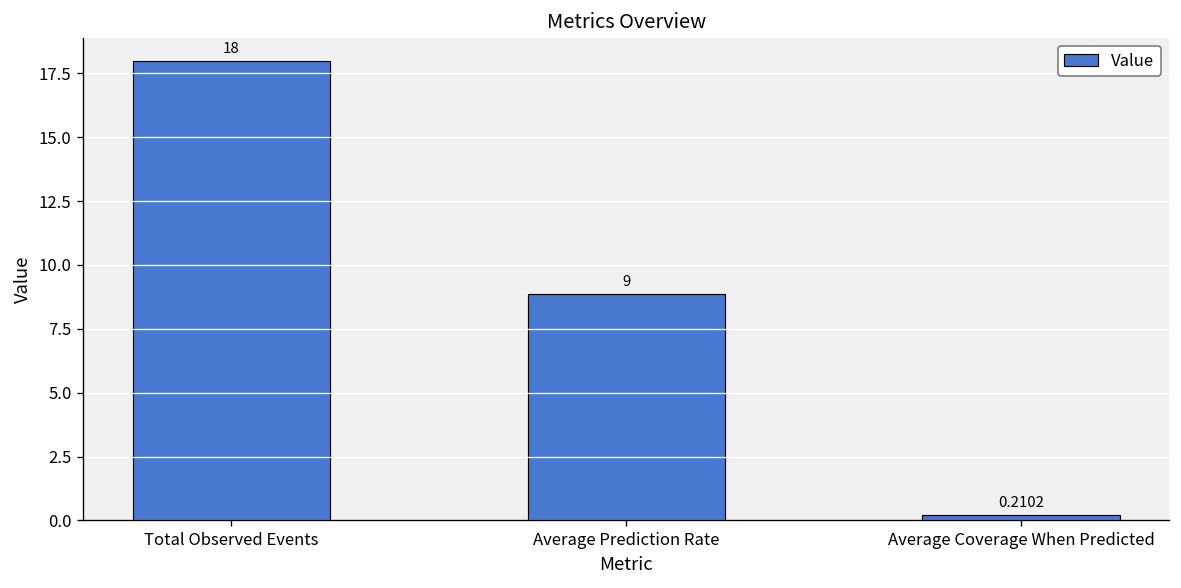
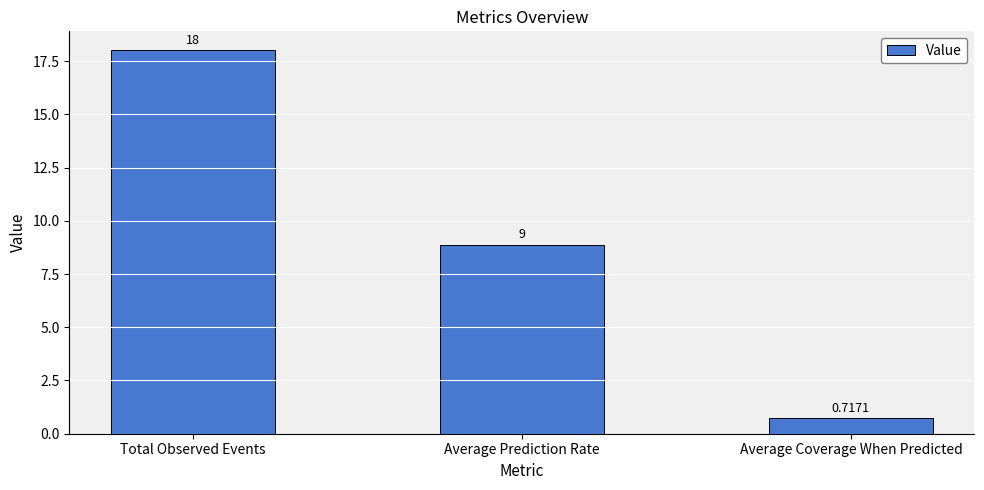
  {
    "Total Observed Events": 18,
    "Average Prediction Rate": 9,
-   "Average Coverage When Predicted": 0.2102
+   "Average Coverage When Predicted": 0.7171
  }
